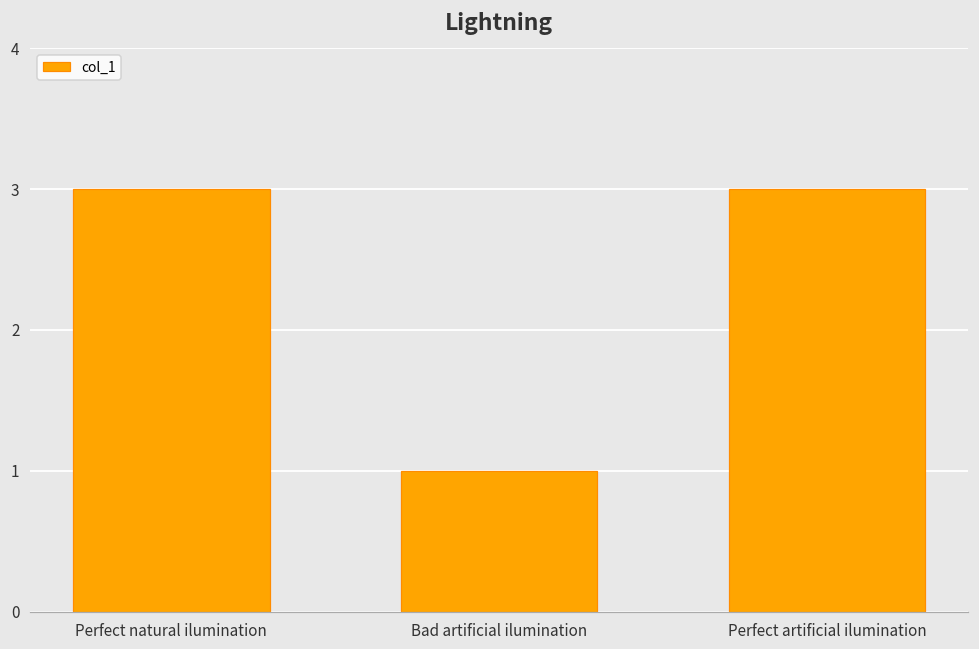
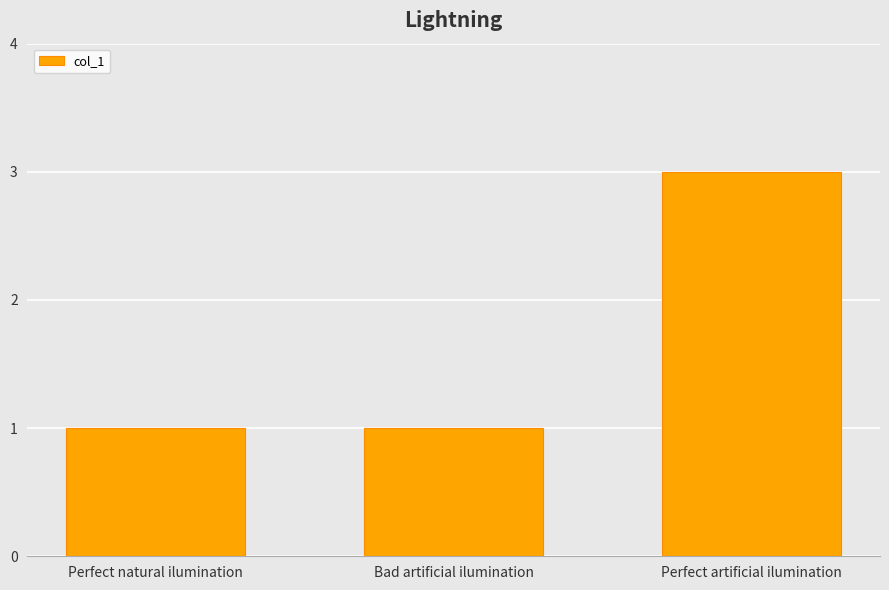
  {
-   "Perfect natural ilumination": 3,
+   "Perfect natural ilumination": 1,
    "Bad artificial ilumination": 1,
    "Perfect artificial ilumination": 3
  }
